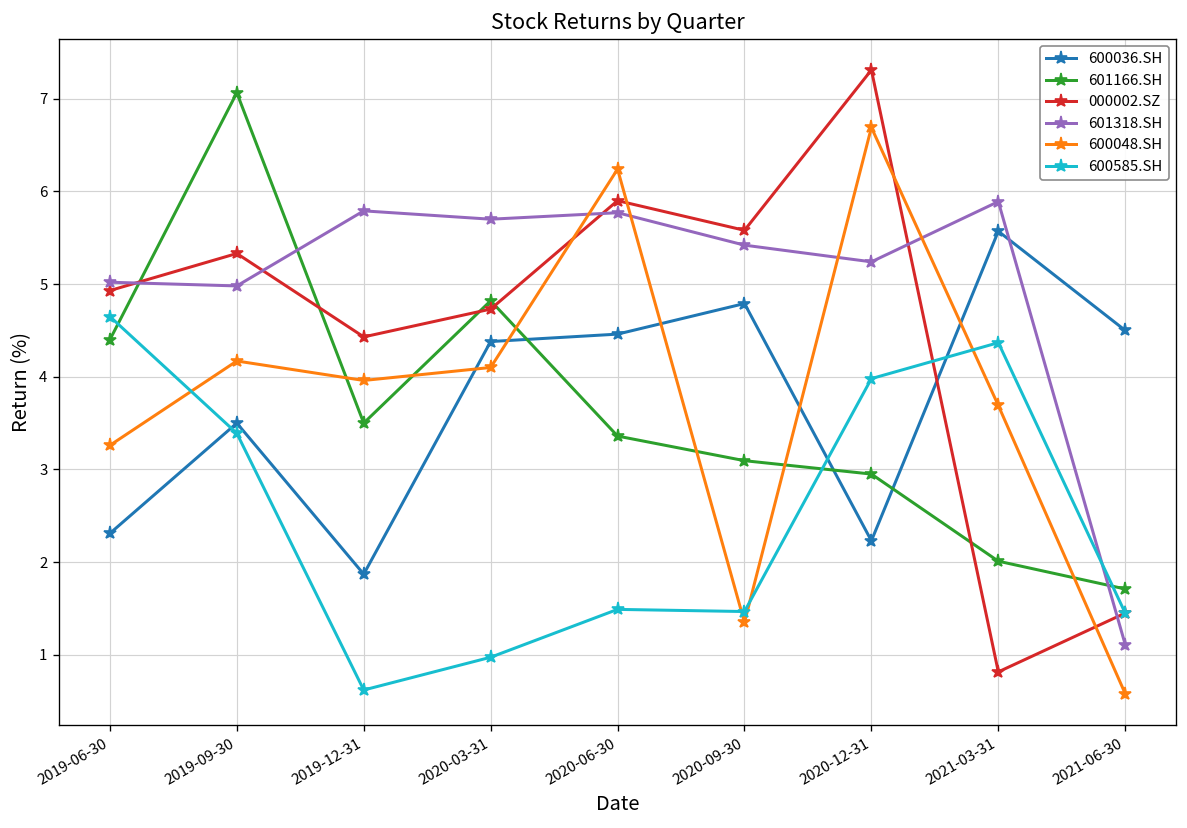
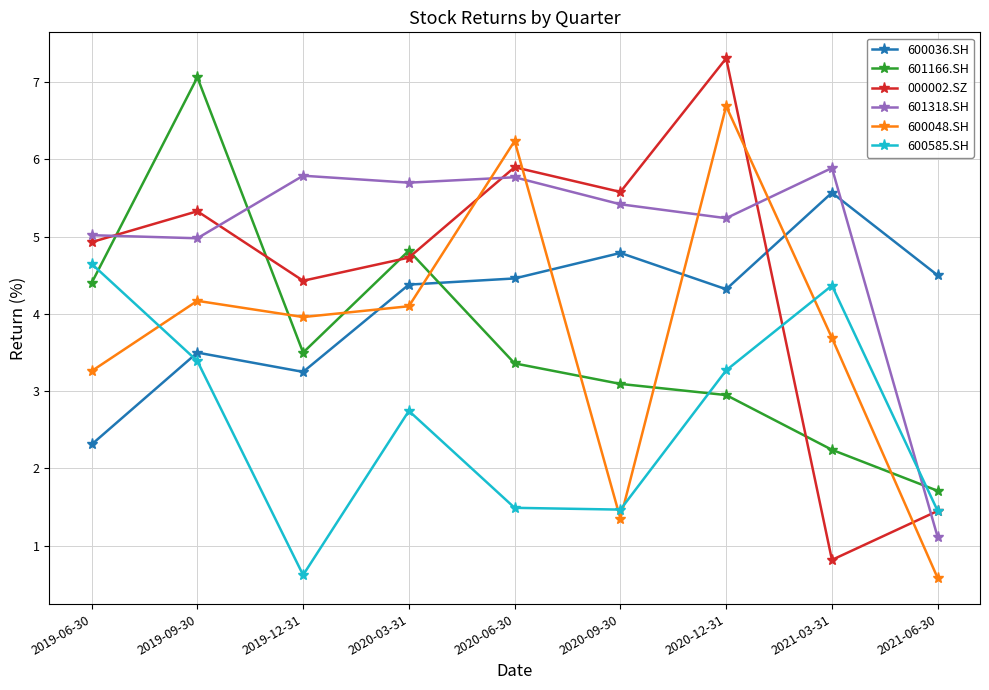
  {
    "600036.SH": {
      "2019-06-30": 2.3,
      "2019-09-30": 3.5,
-     "2019-12-31": 1.9,
+     "2019-12-31": 3.3,
      "2020-03-31": 4.4,
      "2020-06-30": 4.5,
      "2020-09-30": 4.8,
-     "2020-12-31": 2.2,
+     "2020-12-31": 4.3,
      "2021-03-31": 5.6,
      "2021-06-30": 4.5
    },
    "601166.SH": {
      "2019-06-30": 4.4,
      "2019-09-30": 7.1,
      "2019-12-31": 3.5,
      "2020-03-31": 4.8,
      "2020-06-30": 3.4,
      "2020-09-30": 3.1,
      "2020-12-31": 3.0,
-     "2021-03-31": 2.0,
+     "2021-03-31": 2.2,
      "2021-06-30": 1.7
    },
    "000002.SZ": {
      "2019-06-30": 4.9,
      "2019-09-30": 5.3,
      "2019-12-31": 4.4,
      "2020-03-31": 4.7,
      "2020-06-30": 5.9,
      "2020-09-30": 5.6,
      "2020-12-31": 7.3,
      "2021-03-31": 0.8
    },
    "601318.SH": {
      "2019-06-30": 5.0,
      "2019-09-30": 5.0,
      "2019-12-31": 5.8,
      "2020-03-31": 5.7,
      "2020-06-30": 5.8,
      "2020-09-30": 5.4,
      "2020-12-31": 5.2,
      "2021-03-31": 5.9,
      "2021-06-30": 1.1
    },
    "600048.SH": {
      "2019-06-30": 3.3,
      "2019-09-30": 4.2,
      "2019-12-31": 4.0,
      "2020-03-31": 4.1,
      "2020-06-30": 6.2,
      "2020-09-30": 1.4,
      "2020-12-31": 6.7,
      "2021-03-31": 3.7,
      "2021-06-30": 0.6
    },
    "600585.SH": {
      "2019-06-30": 4.7,
      "2019-09-30": 3.4,
      "2019-12-31": 0.6,
-     "2020-03-31": 1.0,
+     "2020-03-31": 2.7,
      "2020-06-30": 1.5,
      "2020-09-30": 1.5,
-     "2020-12-31": 4.0,
+     "2020-12-31": 3.3,
      "2021-03-31": 4.4
    }
  }
